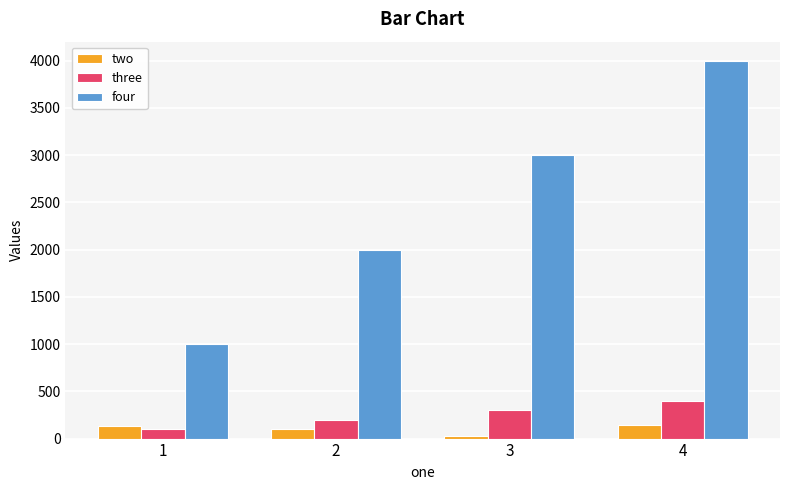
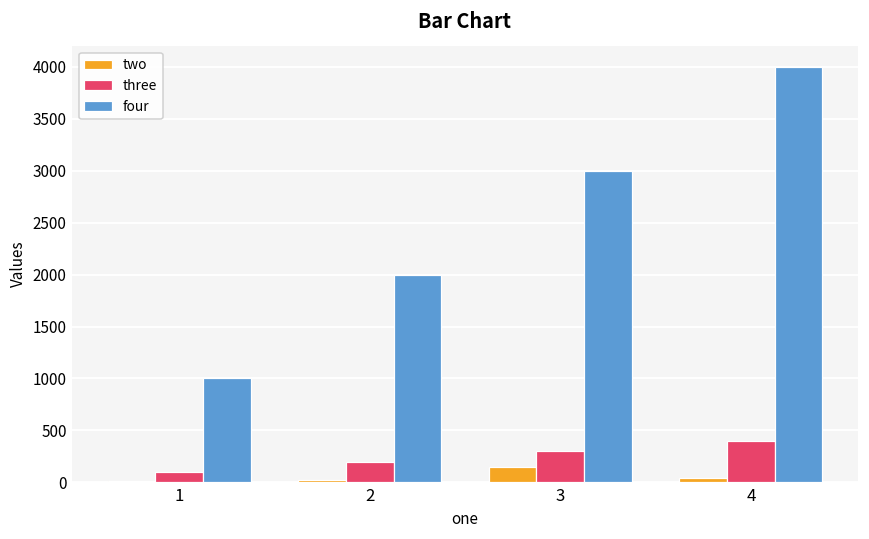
  {
    "two": {
-     "1": 100,
-     "2": 100,
-     "3": 0,
-     "4": 100
+     "1": 0,
+     "2": 0,
+     "3": 100,
+     "4": 0
    },
    "three": {
      "1": 100,
      "2": 200,
      "3": 300,
      "4": 400
    },
    "four": {
      "1": 1000,
      "2": 2000,
      "3": 3000,
      "4": 4000
    }
  }
